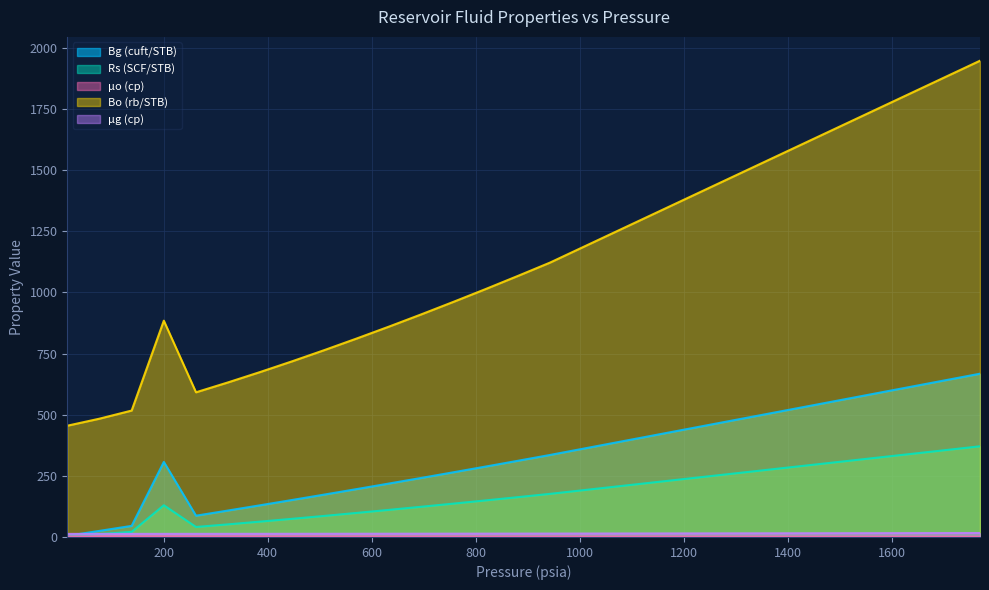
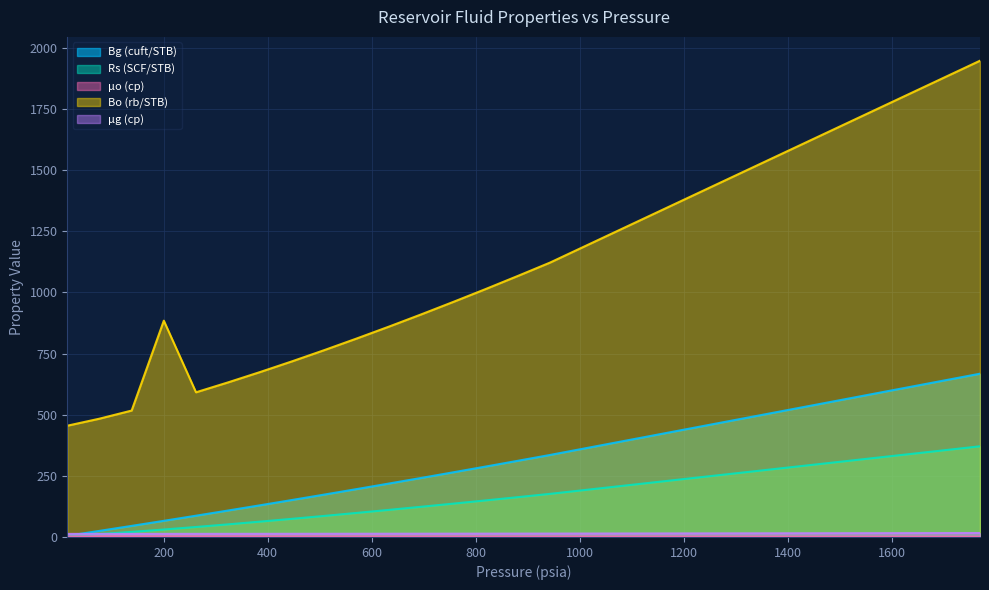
  {
    "Bg (cuft/STB)": {
-     "200": 310
+     "200": 70
    },
    "Rs (SCF/STB)": {
-     "200": 130
+     "200": 30
    },
    "Bo (rb/STB)": {
      "200": 880
    }
  }
